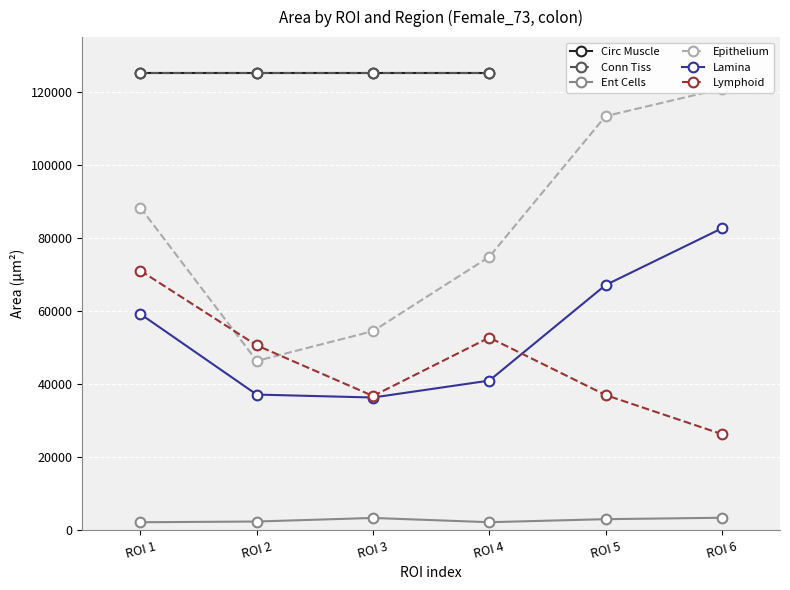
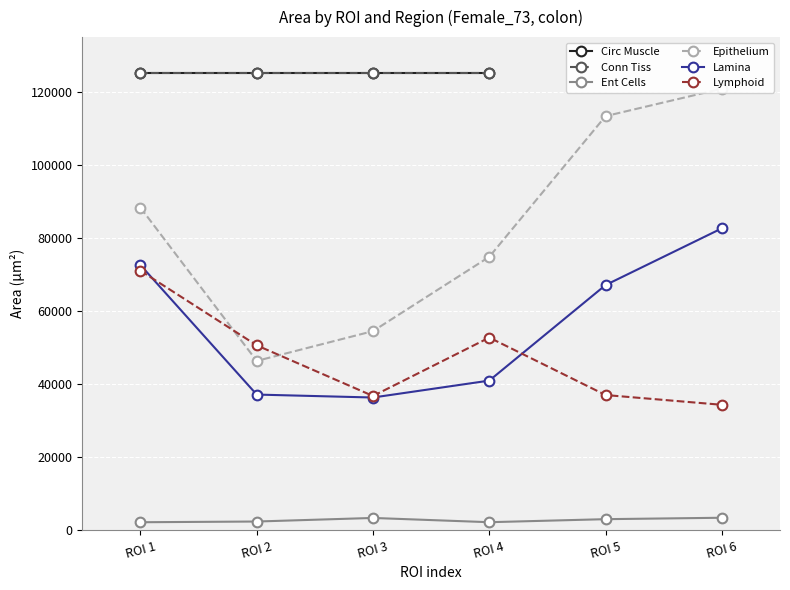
  {
    "Conn Tiss": {
      "ROI 1": 125000,
      "ROI 2": 125000,
      "ROI 3": 125000,
      "ROI 4": 125000
    },
    "Lamina": {
-     "ROI 1": 59000,
+     "ROI 1": 73000,
      "ROI 2": 37000,
      "ROI 4": 41000,
      "ROI 5": 67000,
      "ROI 6": 83000
    },
    "Lymphoid": {
      "ROI 1": 71000,
      "ROI 2": 51000,
      "ROI 4": 53000,
      "ROI 5": 37000,
-     "ROI 6": 26000
+     "ROI 6": 34000
    }
  }
